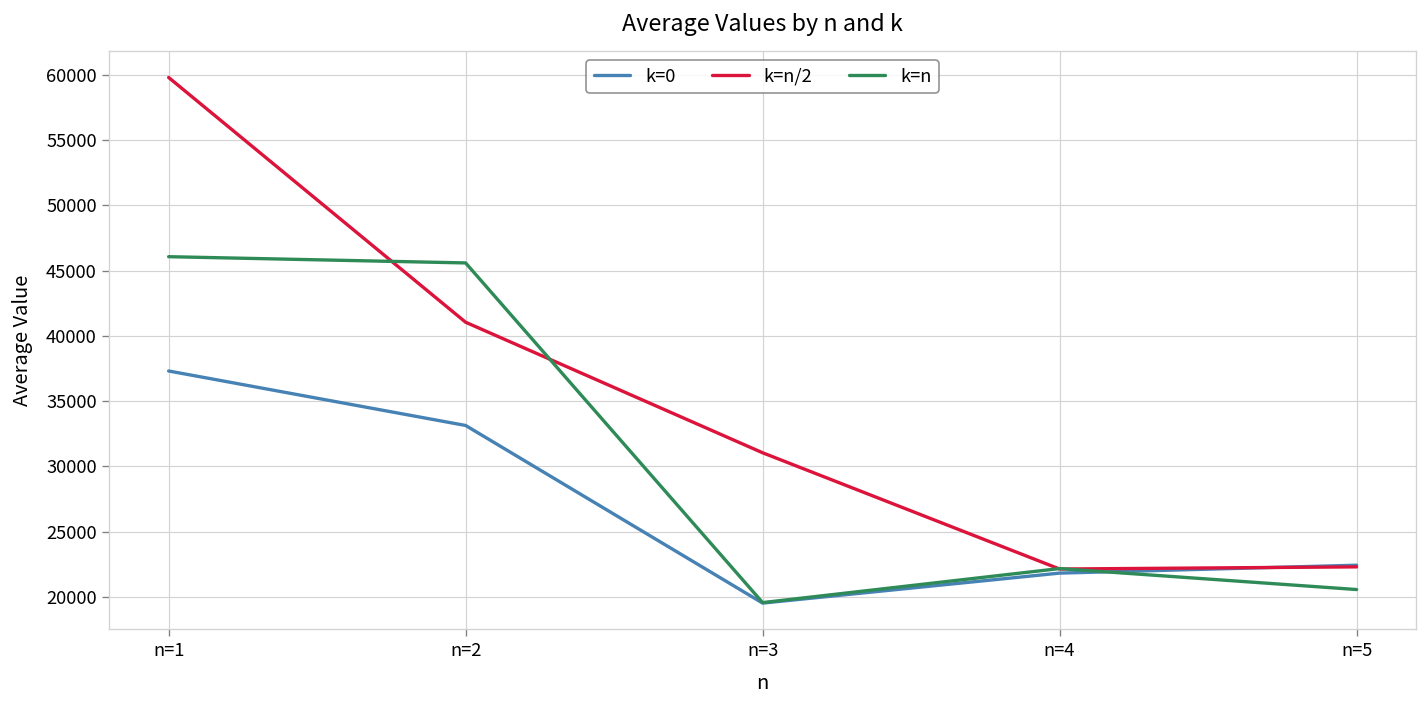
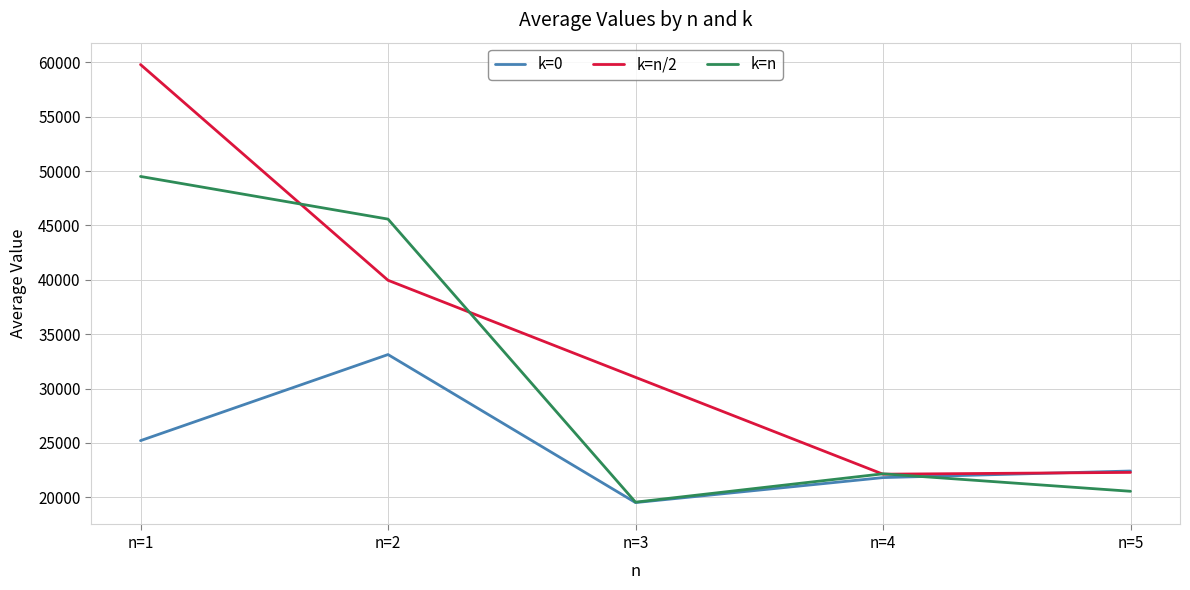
  {
    "k=0": {
-     "n=1": 37300,
+     "n=1": 25200,
      "n=2": 33100,
      "n=4": 21800
    },
    "k=n/2": {
      "n=1": 59800,
-     "n=2": 41000,
+     "n=2": 40000,
      "n=3": 31000
    },
    "k=n": {
-     "n=1": 46100,
+     "n=1": 49500,
      "n=2": 45600,
      "n=5": 20600
    }
  }
